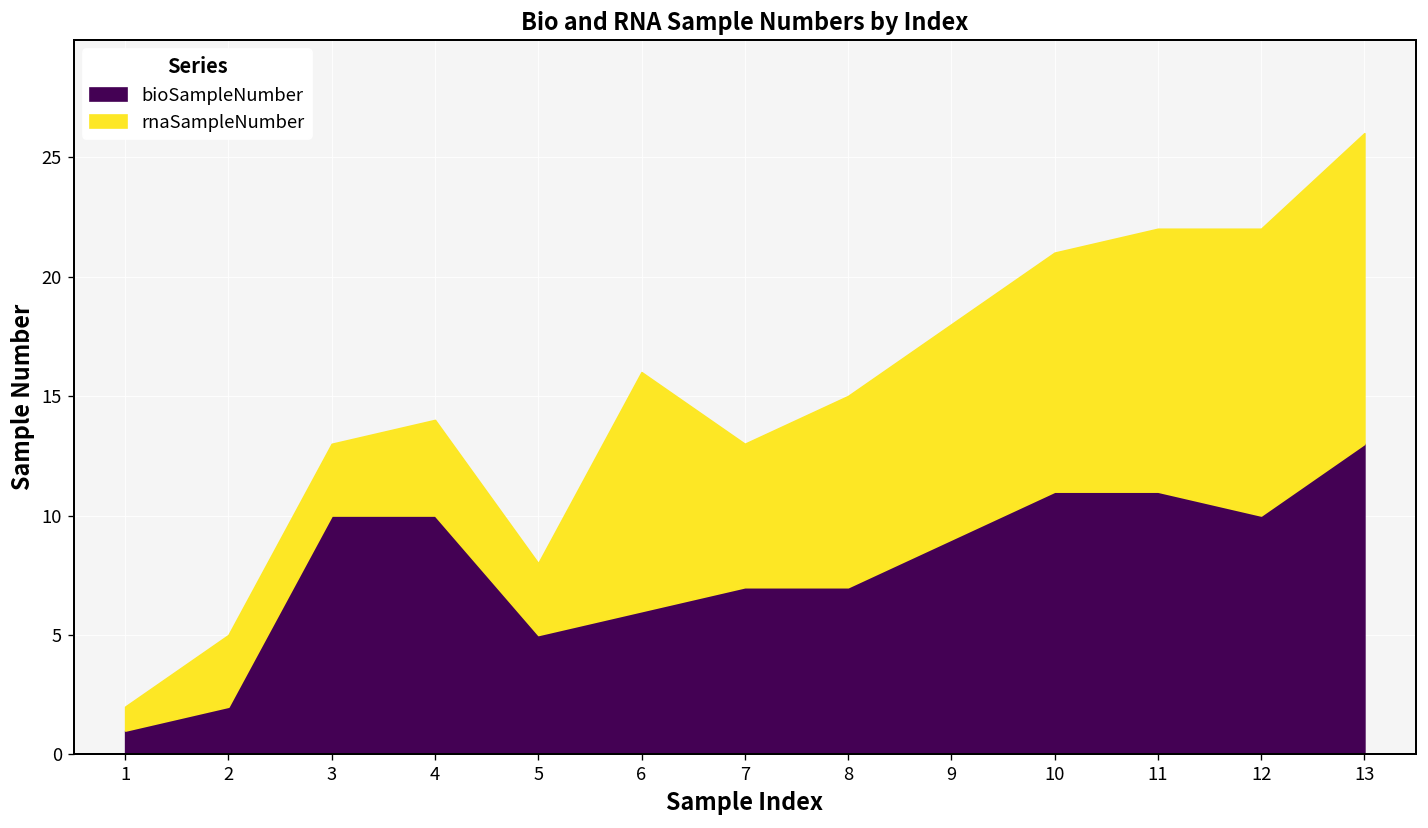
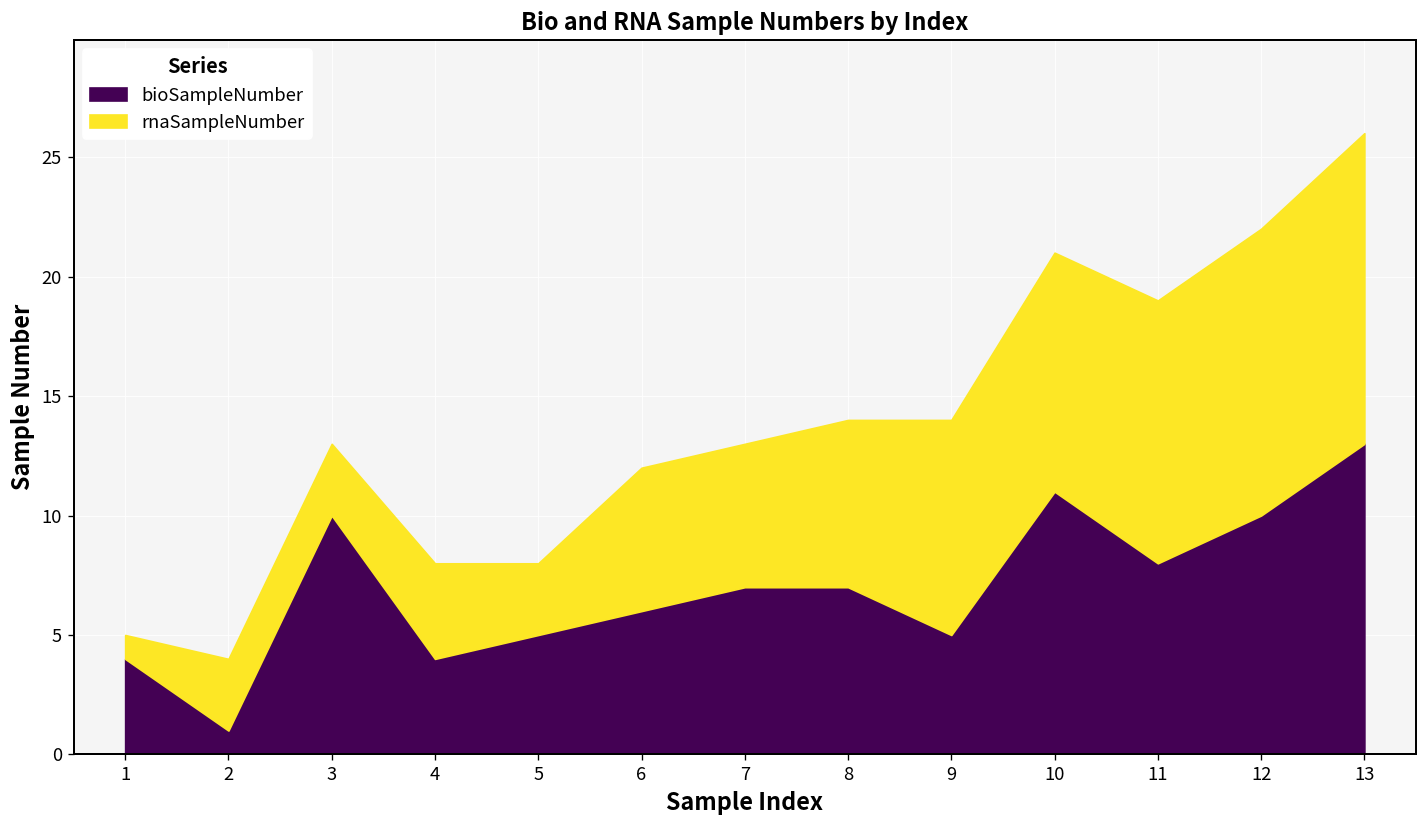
  {
    "bioSampleNumber": {
-     "1": 1,
-     "2": 2,
-     "4": 10,
-     "9": 9,
-     "11": 11
+     "1": 4,
+     "2": 1,
+     "4": 4,
+     "9": 5,
+     "11": 8
    },
    "rnaSampleNumber": {
      "1": 1,
      "2": 3,
      "3": 3,
      "4": 4,
      "5": 3,
-     "6": 10,
+     "6": 6,
      "7": 6,
-     "8": 8,
+     "8": 7,
      "9": 9,
      "10": 10,
      "11": 11,
      "12": 12,
      "13": 13
    }
  }
